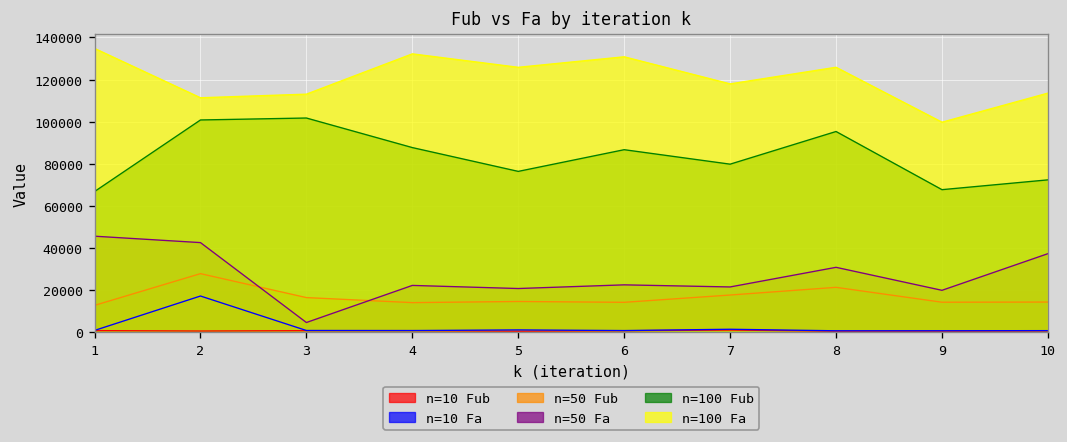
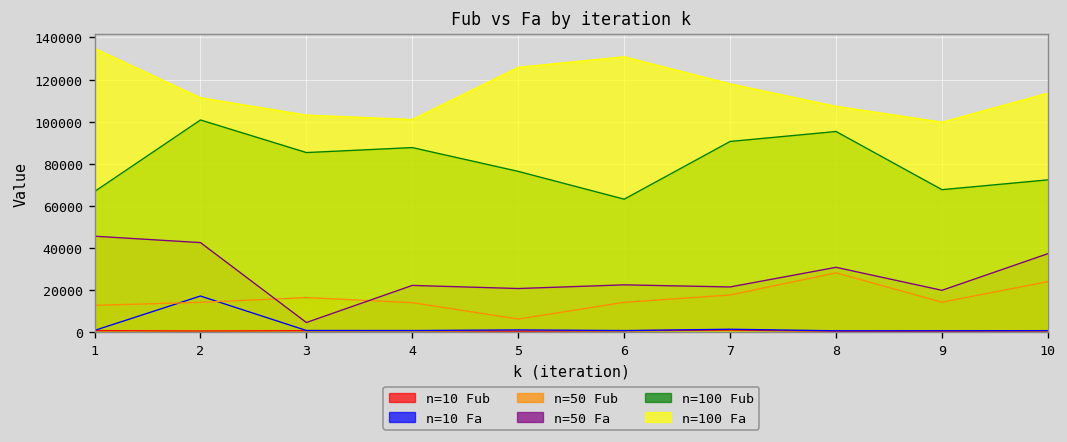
  {
    "n=10 Fub": {
      "2": 1000
    },
    "n=10 Fa": {
      "2": 17000
    },
    "n=50 Fub": {
      "1": 13000,
-     "2": 28000,
+     "2": 14000,
      "3": 16000,
      "4": 14000,
-     "5": 15000,
+     "5": 6000,
      "6": 14000,
      "7": 18000,
-     "8": 21000,
+     "8": 28000,
      "9": 14000,
-     "10": 14000
+     "10": 24000
    },
    "n=50 Fa": {
      "1": 46000,
      "2": 43000,
      "3": 5000,
      "4": 22000,
      "5": 21000,
      "6": 23000,
      "7": 22000,
      "8": 31000,
      "9": 20000,
      "10": 37000
    },
    "n=100 Fub": {
      "1": 67000,
      "2": 101000,
-     "3": 102000,
+     "3": 85000,
      "4": 88000,
      "5": 76000,
-     "6": 87000,
-     "7": 80000,
+     "6": 63000,
+     "7": 91000,
      "8": 95000,
      "9": 68000,
      "10": 72000
    },
    "n=100 Fa": {
      "1": 135000,
      "2": 111000,
-     "3": 113000,
-     "4": 132000,
+     "3": 103000,
+     "4": 101000,
      "5": 126000,
      "6": 131000,
      "7": 118000,
-     "8": 126000,
+     "8": 107000,
      "9": 100000,
      "10": 114000
    }
  }
